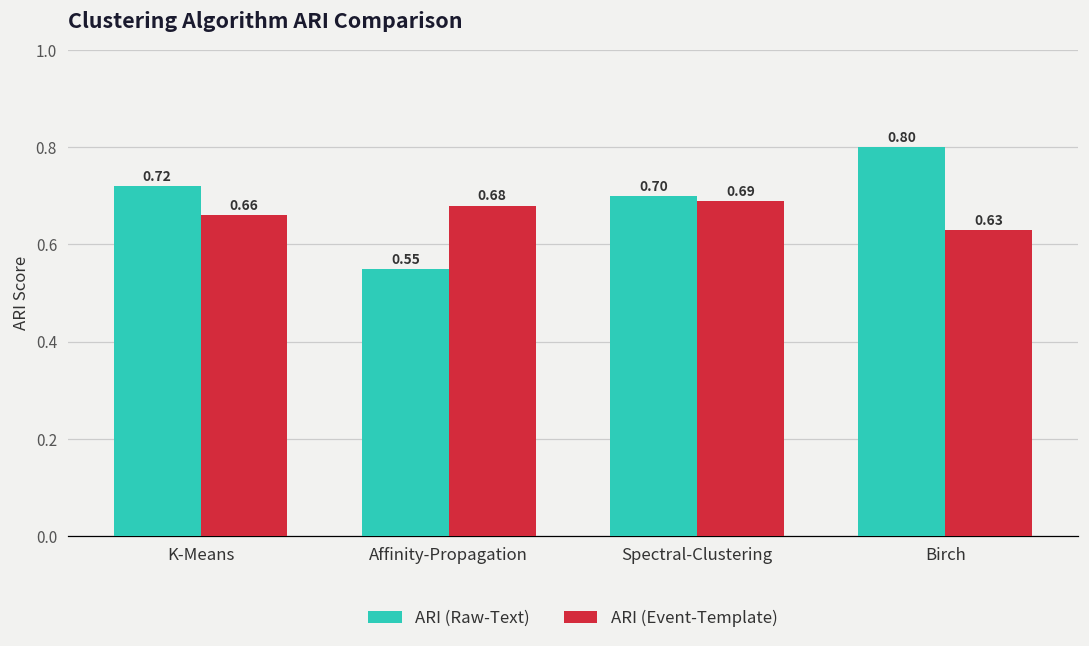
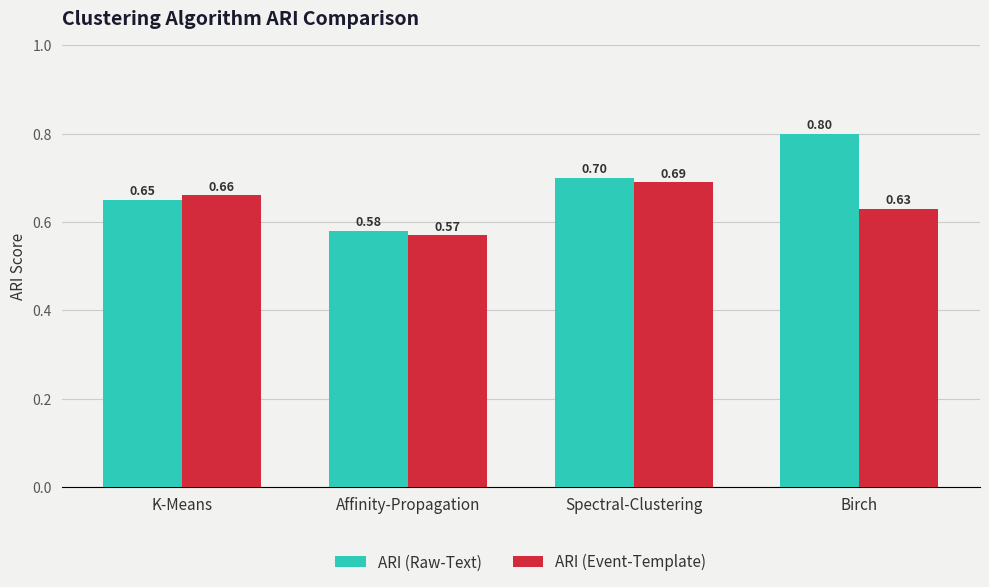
  {
    "ARI (Raw-Text)": {
-     "K-Means": 0.72,
-     "Affinity-Propagation": 0.55,
+     "K-Means": 0.65,
+     "Affinity-Propagation": 0.58,
      "Spectral-Clustering": 0.70,
      "Birch": 0.80
    },
    "ARI (Event-Template)": {
      "K-Means": 0.66,
-     "Affinity-Propagation": 0.68,
+     "Affinity-Propagation": 0.57,
      "Spectral-Clustering": 0.69,
      "Birch": 0.63
    }
  }
